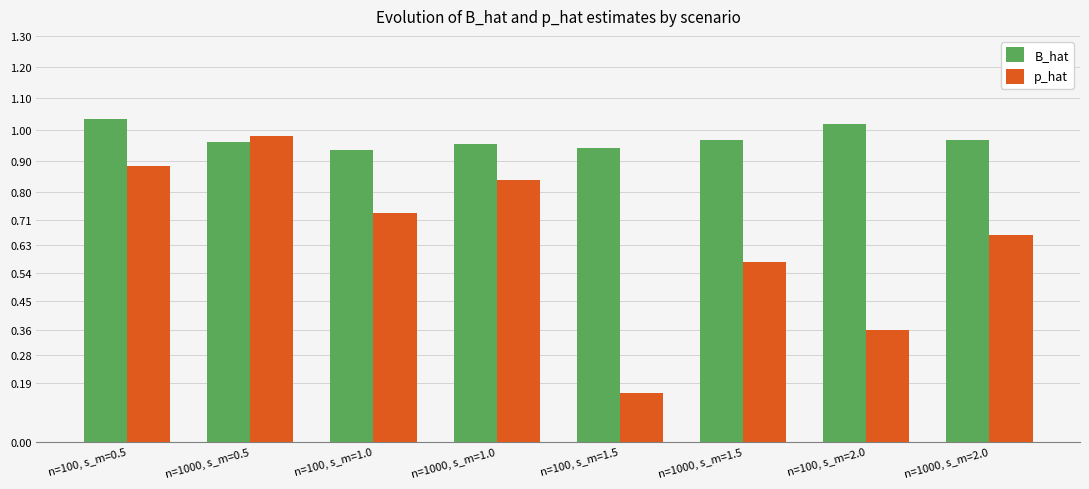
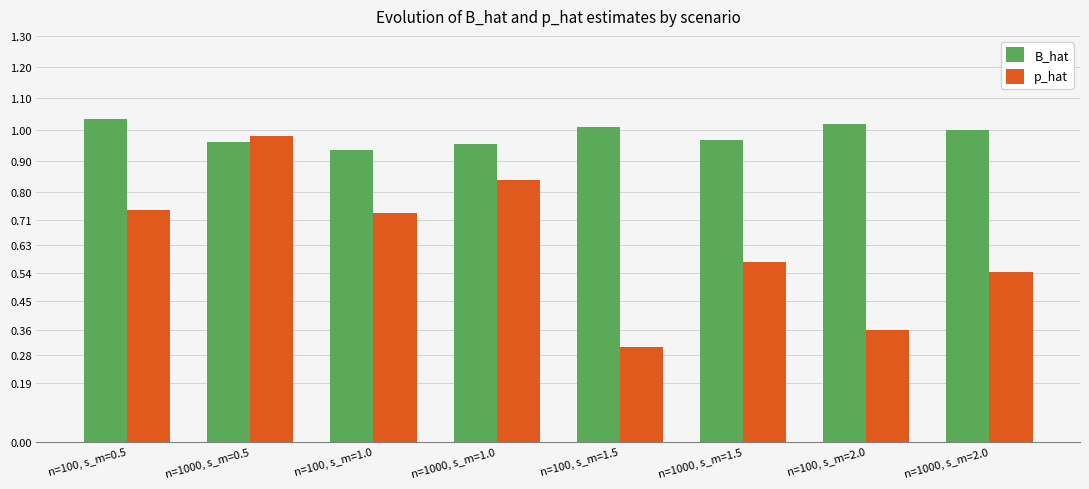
  {
    "B_hat": {
      "n=100, s_m=0.5": 1.03,
      "n=1000, s_m=0.5": 0.96,
      "n=100, s_m=1.0": 0.93,
      "n=1000, s_m=1.0": 0.95,
-     "n=100, s_m=1.5": 0.94,
+     "n=100, s_m=1.5": 1.01,
      "n=1000, s_m=1.5": 0.97,
      "n=100, s_m=2.0": 1.02,
-     "n=1000, s_m=2.0": 0.97
+     "n=1000, s_m=2.0": 1.00
    },
    "p_hat": {
-     "n=100, s_m=0.5": 0.88,
+     "n=100, s_m=0.5": 0.74,
      "n=1000, s_m=0.5": 0.98,
      "n=100, s_m=1.0": 0.73,
      "n=1000, s_m=1.0": 0.84,
-     "n=100, s_m=1.5": 0.16,
+     "n=100, s_m=1.5": 0.30,
      "n=1000, s_m=1.5": 0.58,
      "n=100, s_m=2.0": 0.36,
-     "n=1000, s_m=2.0": 0.66
+     "n=1000, s_m=2.0": 0.54
    }
  }
